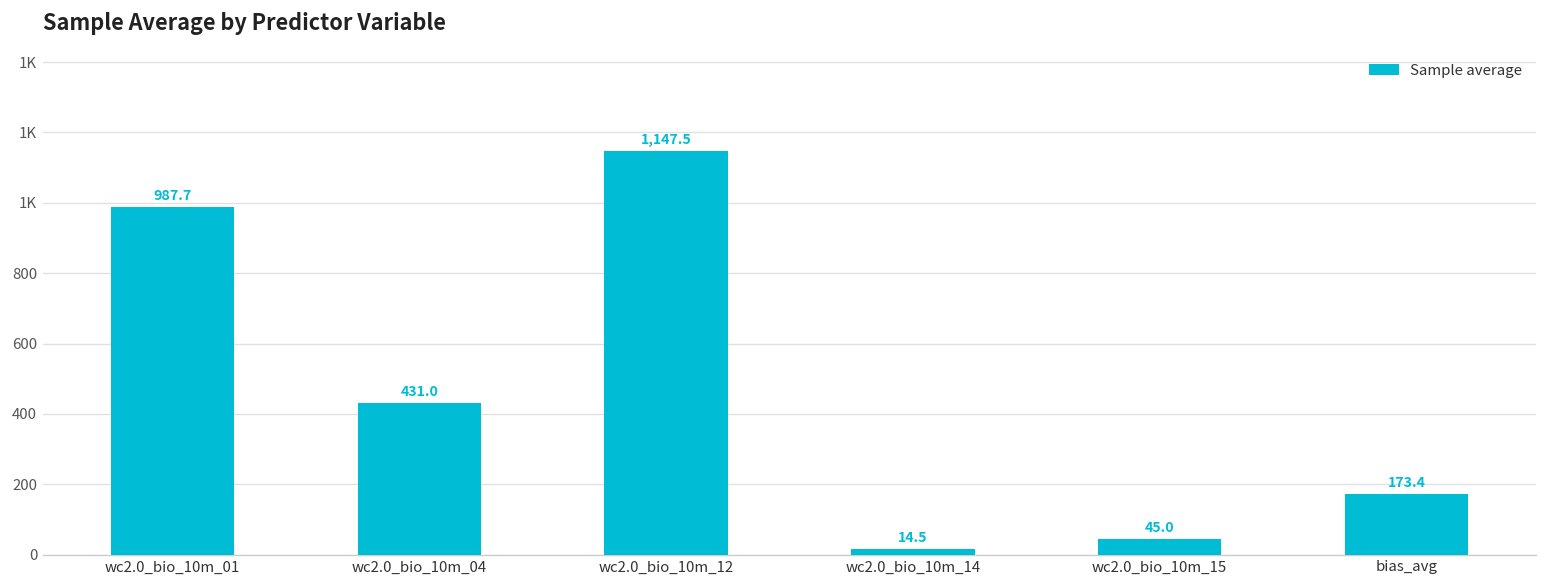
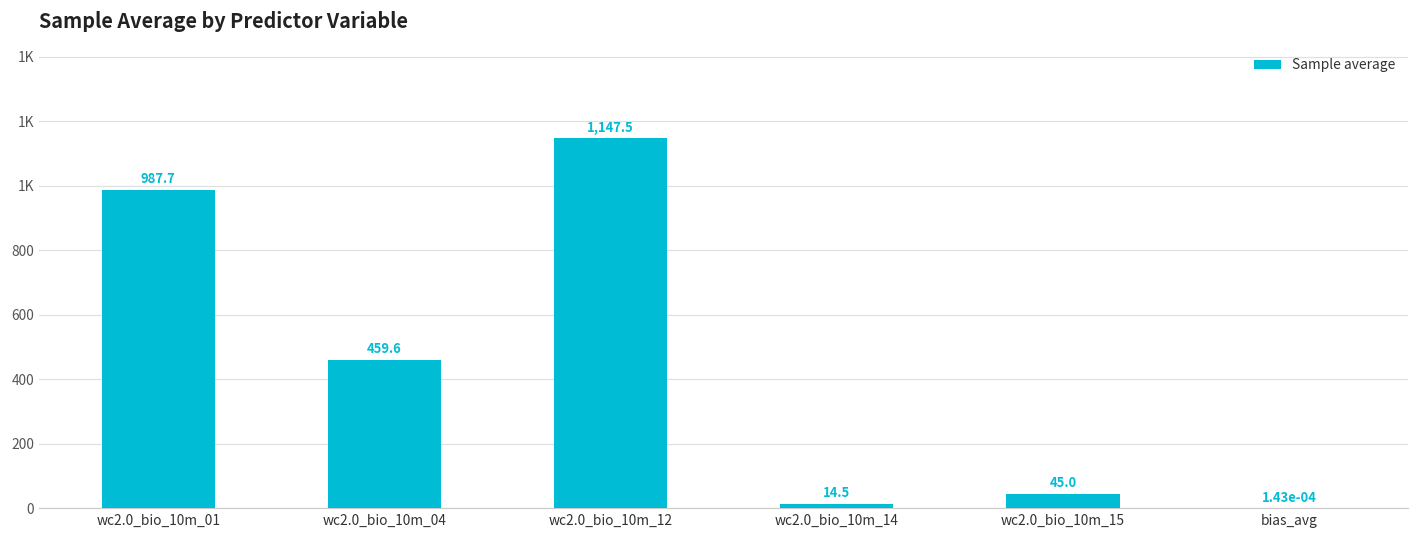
  {
    "wc2.0_bio_10m_01": "987.7",
-   "wc2.0_bio_10m_04": "431.0",
+   "wc2.0_bio_10m_04": "459.6",
    "wc2.0_bio_10m_12": "1,147.5",
    "wc2.0_bio_10m_14": "14.5",
    "wc2.0_bio_10m_15": "45.0",
-   "bias_avg": "173.4"
+   "bias_avg": "1.43e-04"
  }
